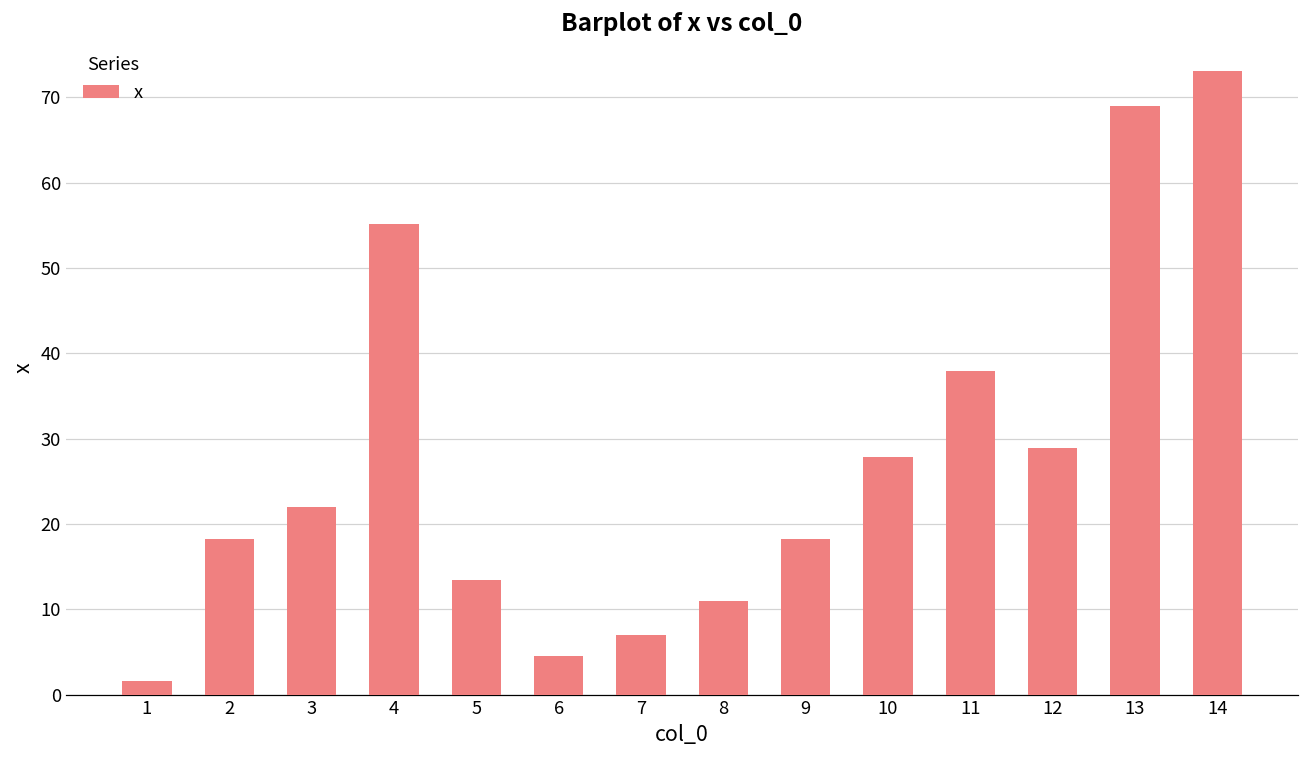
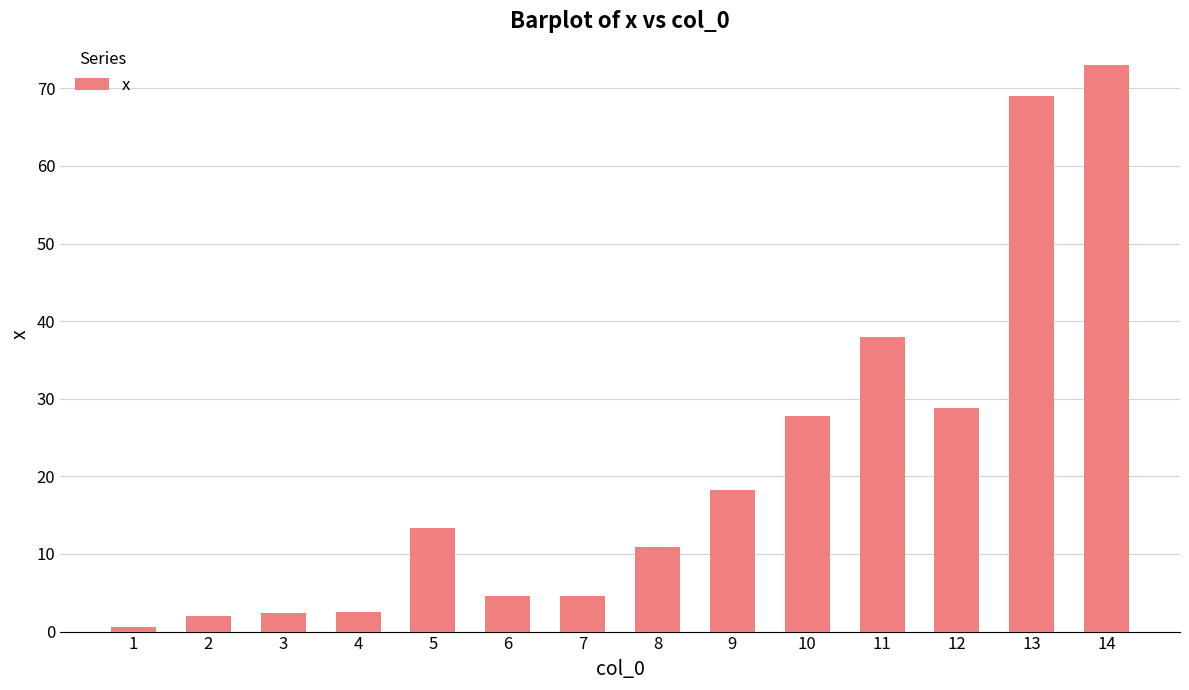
  {
-   "1": 2,
-   "2": 18,
-   "3": 22,
-   "4": 55,
+   "1": 1,
+   "2": 2,
+   "3": 2,
+   "4": 3,
    "5": 13,
    "6": 5,
-   "7": 7,
+   "7": 5,
    "8": 11,
    "9": 18,
    "10": 28,
    "11": 38,
    "12": 29,
    "13": 69,
    "14": 73
  }
